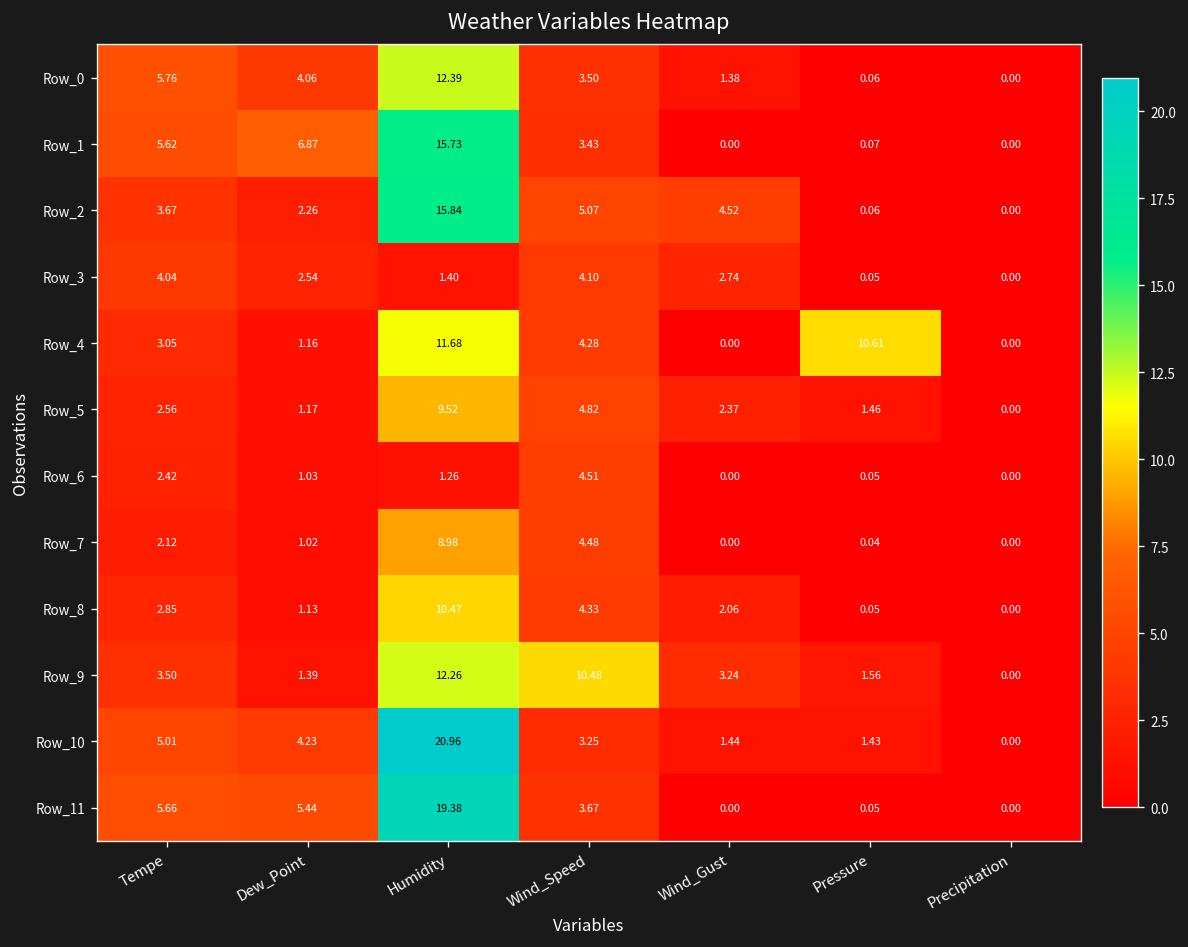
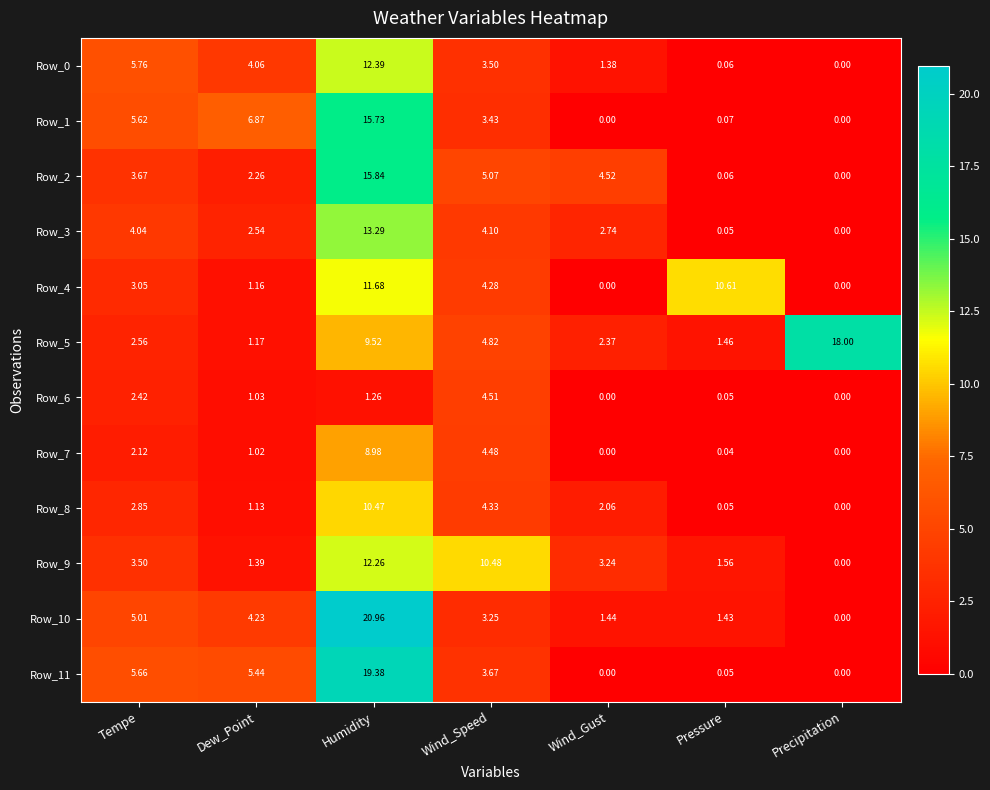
  {
    "Row_0": {
      "Tempe": 5.76,
      "Dew_Point": 4.06,
      "Humidity": 12.39,
      "Wind_Speed": 3.50,
      "Wind_Gust": 1.38,
      "Pressure": 0.06,
      "Precipitation": 0.00
    },
    "Row_1": {
      "Tempe": 5.62,
      "Dew_Point": 6.87,
      "Humidity": 15.73,
      "Wind_Speed": 3.43,
      "Wind_Gust": 0.00,
      "Pressure": 0.07,
      "Precipitation": 0.00
    },
    "Row_2": {
      "Tempe": 3.67,
      "Dew_Point": 2.26,
      "Humidity": 15.84,
      "Wind_Speed": 5.07,
      "Wind_Gust": 4.52,
      "Pressure": 0.06,
      "Precipitation": 0.00
    },
    "Row_3": {
      "Tempe": 4.04,
      "Dew_Point": 2.54,
-     "Humidity": 1.40,
+     "Humidity": 13.29,
      "Wind_Speed": 4.10,
      "Wind_Gust": 2.74,
      "Pressure": 0.05,
      "Precipitation": 0.00
    },
    "Row_4": {
      "Tempe": 3.05,
      "Dew_Point": 1.16,
      "Humidity": 11.68,
      "Wind_Speed": 4.28,
      "Wind_Gust": 0.00,
      "Pressure": 10.61,
      "Precipitation": 0.00
    },
    "Row_5": {
      "Tempe": 2.56,
      "Dew_Point": 1.17,
      "Humidity": 9.52,
      "Wind_Speed": 4.82,
      "Wind_Gust": 2.37,
      "Pressure": 1.46,
-     "Precipitation": 0.00
+     "Precipitation": 18.00
    },
    "Row_6": {
      "Tempe": 2.42,
      "Dew_Point": 1.03,
      "Humidity": 1.26,
      "Wind_Speed": 4.51,
      "Wind_Gust": 0.00,
      "Pressure": 0.05,
      "Precipitation": 0.00
    },
    "Row_7": {
      "Tempe": 2.12,
      "Dew_Point": 1.02,
      "Humidity": 8.98,
      "Wind_Speed": 4.48,
      "Wind_Gust": 0.00,
      "Pressure": 0.04,
      "Precipitation": 0.00
    },
    "Row_8": {
      "Tempe": 2.85,
      "Dew_Point": 1.13,
      "Humidity": 10.47,
      "Wind_Speed": 4.33,
      "Wind_Gust": 2.06,
      "Pressure": 0.05,
      "Precipitation": 0.00
    },
    "Row_9": {
      "Tempe": 3.50,
      "Dew_Point": 1.39,
      "Humidity": 12.26,
      "Wind_Speed": 10.48,
      "Wind_Gust": 3.24,
      "Pressure": 1.56,
      "Precipitation": 0.00
    },
    "Row_10": {
      "Tempe": 5.01,
      "Dew_Point": 4.23,
      "Humidity": 20.96,
      "Wind_Speed": 3.25,
      "Wind_Gust": 1.44,
      "Pressure": 1.43,
      "Precipitation": 0.00
    },
    "Row_11": {
      "Tempe": 5.66,
      "Dew_Point": 5.44,
      "Humidity": 19.38,
      "Wind_Speed": 3.67,
      "Wind_Gust": 0.00,
      "Pressure": 0.05,
      "Precipitation": 0.00
    }
  }
